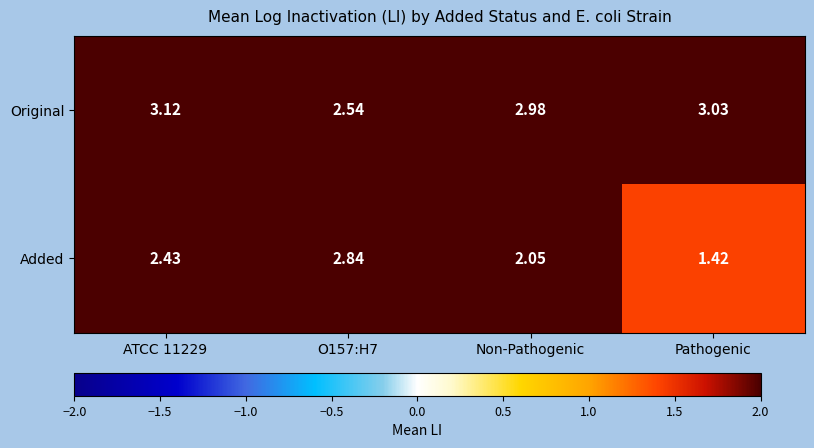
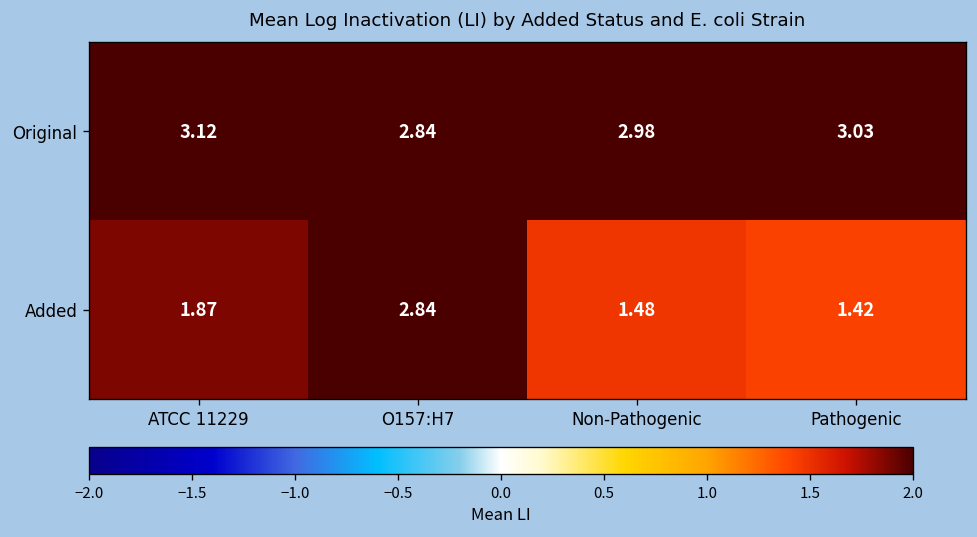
  {
    "Original": {
      "ATCC 11229": 3.12,
-     "O157:H7": 2.54,
+     "O157:H7": 2.84,
      "Non-Pathogenic": 2.98,
      "Pathogenic": 3.03
    },
    "Added": {
-     "ATCC 11229": 2.43,
+     "ATCC 11229": 1.87,
      "O157:H7": 2.84,
-     "Non-Pathogenic": 2.05,
+     "Non-Pathogenic": 1.48,
      "Pathogenic": 1.42
    }
  }
